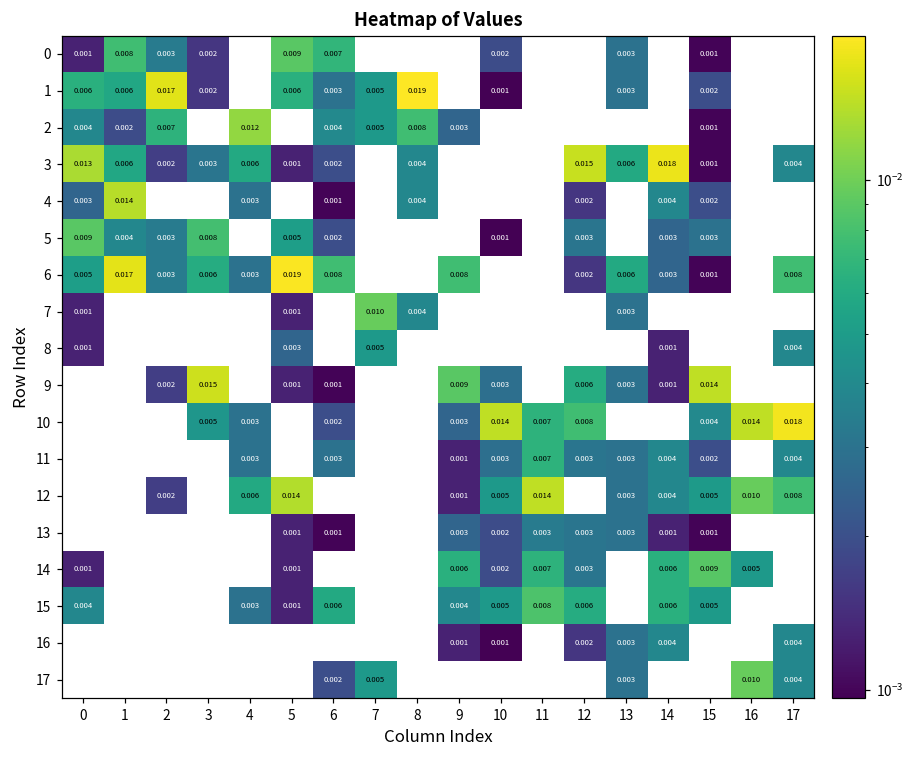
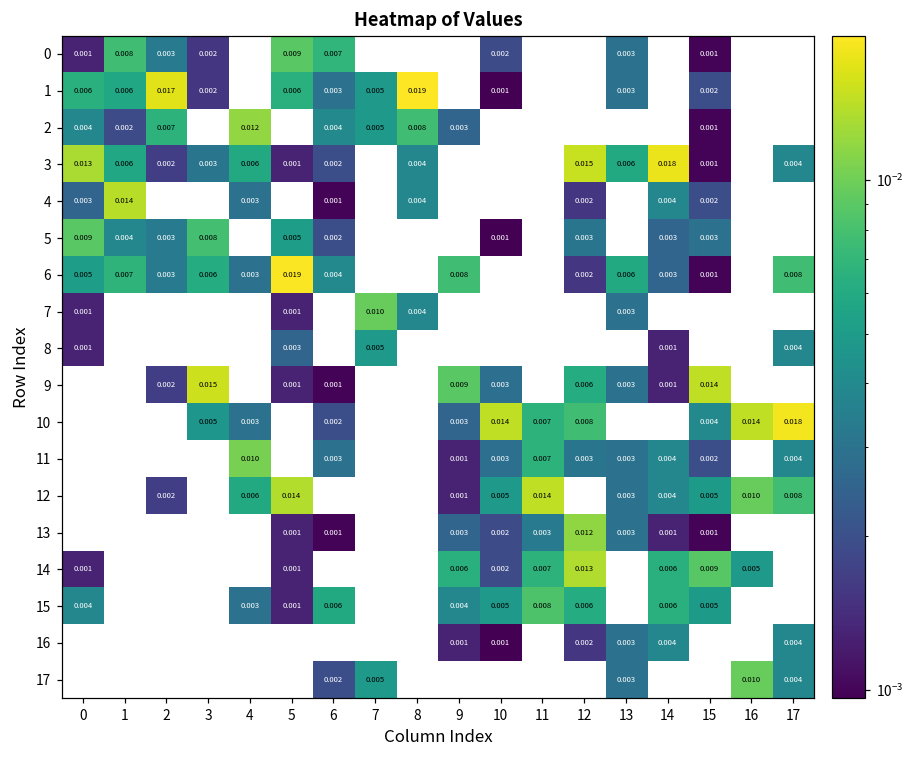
  {
    "0": {
      "0": 0.001,
      "1": 0.008,
      "2": 0.003,
      "3": 0.002,
      "5": 0.009,
      "6": 0.007,
      "10": 0.002,
      "13": 0.003,
      "15": 0.001
    },
    "1": {
      "0": 0.006,
      "1": 0.006,
      "2": 0.017,
      "3": 0.002,
      "5": 0.006,
      "6": 0.003,
      "7": 0.005,
      "8": 0.019,
      "10": 0.001,
      "13": 0.003,
      "15": 0.002
    },
    "2": {
      "0": 0.004,
      "1": 0.002,
      "2": 0.007,
      "4": 0.012,
      "6": 0.004,
      "7": 0.005,
      "8": 0.008,
      "9": 0.003,
      "15": 0.001
    },
    "3": {
      "0": 0.013,
      "1": 0.006,
      "2": 0.002,
      "3": 0.003,
      "4": 0.006,
      "5": 0.001,
      "6": 0.002,
      "8": 0.004,
      "12": 0.015,
      "13": 0.006,
      "14": 0.018,
      "15": 0.001,
      "17": 0.004
    },
    "4": {
      "0": 0.003,
      "1": 0.014,
      "4": 0.003,
      "6": 0.001,
      "8": 0.004,
      "12": 0.002,
      "14": 0.004,
      "15": 0.002
    },
    "5": {
      "0": 0.009,
      "1": 0.004,
      "2": 0.003,
      "3": 0.008,
      "5": 0.005,
      "6": 0.002,
      "10": 0.001,
      "12": 0.003,
      "14": 0.003,
      "15": 0.003
    },
    "6": {
      "0": 0.005,
-     "1": 0.017,
+     "1": 0.007,
      "2": 0.003,
      "3": 0.006,
      "4": 0.003,
      "5": 0.019,
-     "6": 0.008,
+     "6": 0.004,
      "9": 0.008,
      "12": 0.002,
      "13": 0.006,
      "14": 0.003,
      "15": 0.001,
      "17": 0.008
    },
    "7": {
      "0": 0.001,
      "5": 0.001,
      "7": 0.010,
      "8": 0.004,
      "13": 0.003
    },
    "8": {
      "0": 0.001,
      "5": 0.003,
      "7": 0.005,
      "14": 0.001,
      "17": 0.004
    },
    "9": {
      "2": 0.002,
      "3": 0.015,
      "5": 0.001,
      "6": 0.001,
      "9": 0.009,
      "10": 0.003,
      "12": 0.006,
      "13": 0.003,
      "14": 0.001,
      "15": 0.014
    },
    "10": {
      "3": 0.005,
      "4": 0.003,
      "6": 0.002,
      "9": 0.003,
      "10": 0.014,
      "11": 0.007,
      "12": 0.008,
      "15": 0.004,
      "16": 0.014,
      "17": 0.018
    },
    "11": {
-     "4": 0.003,
+     "4": 0.010,
      "6": 0.003,
      "9": 0.001,
      "10": 0.003,
      "11": 0.007,
      "12": 0.003,
      "13": 0.003,
      "14": 0.004,
      "15": 0.002,
      "17": 0.004
    },
    "12": {
      "2": 0.002,
      "4": 0.006,
      "5": 0.014,
      "9": 0.001,
      "10": 0.005,
      "11": 0.014,
      "13": 0.003,
      "14": 0.004,
      "15": 0.005,
      "16": 0.010,
      "17": 0.008
    },
    "13": {
      "5": 0.001,
      "6": 0.001,
      "9": 0.003,
      "10": 0.002,
      "11": 0.003,
-     "12": 0.003,
+     "12": 0.012,
      "13": 0.003,
      "14": 0.001,
      "15": 0.001
    },
    "14": {
      "0": 0.001,
      "5": 0.001,
      "9": 0.006,
      "10": 0.002,
      "11": 0.007,
-     "12": 0.003,
+     "12": 0.013,
      "14": 0.006,
      "15": 0.009,
      "16": 0.005
    },
    "15": {
      "0": 0.004,
      "4": 0.003,
      "5": 0.001,
      "6": 0.006,
      "9": 0.004,
      "10": 0.005,
      "11": 0.008,
      "12": 0.006,
      "14": 0.006,
      "15": 0.005
    },
    "16": {
      "9": 0.001,
      "10": 0.001,
      "12": 0.002,
      "13": 0.003,
      "14": 0.004,
      "17": 0.004
    },
    "17": {
      "6": 0.002,
      "7": 0.005,
      "13": 0.003,
      "16": 0.010,
      "17": 0.004
    }
  }
